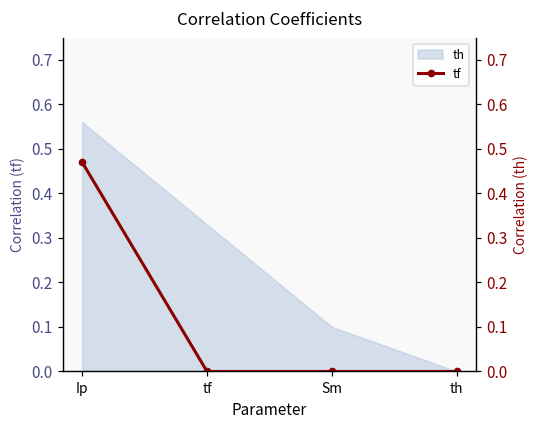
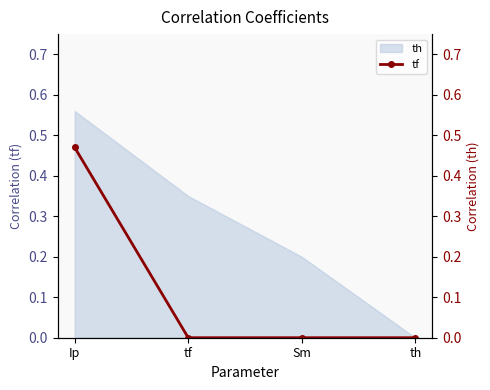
  {
    "th": {
      "Ip": 0.56,
-     "tf": 0.33,
-     "Sm": 0.1,
+     "tf": 0.35,
+     "Sm": 0.2,
      "th": 0.00
    },
    "tf": {
      "Ip": 0.47,
      "tf": 0.00,
      "Sm": 0.00,
      "th": 0.00
    }
  }
